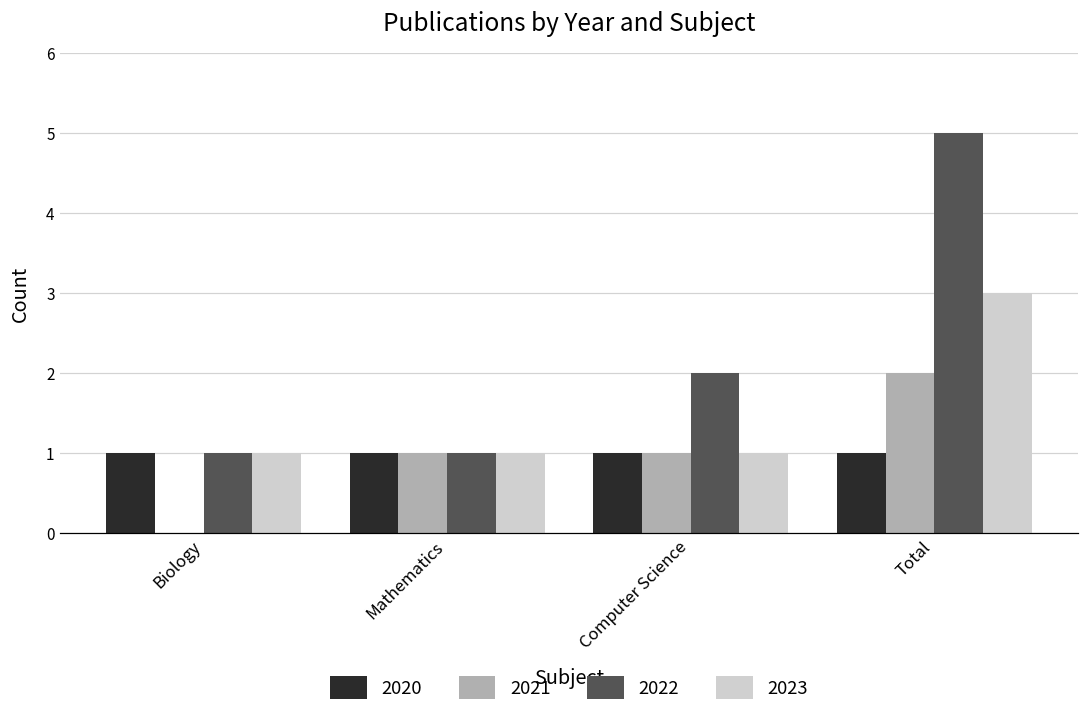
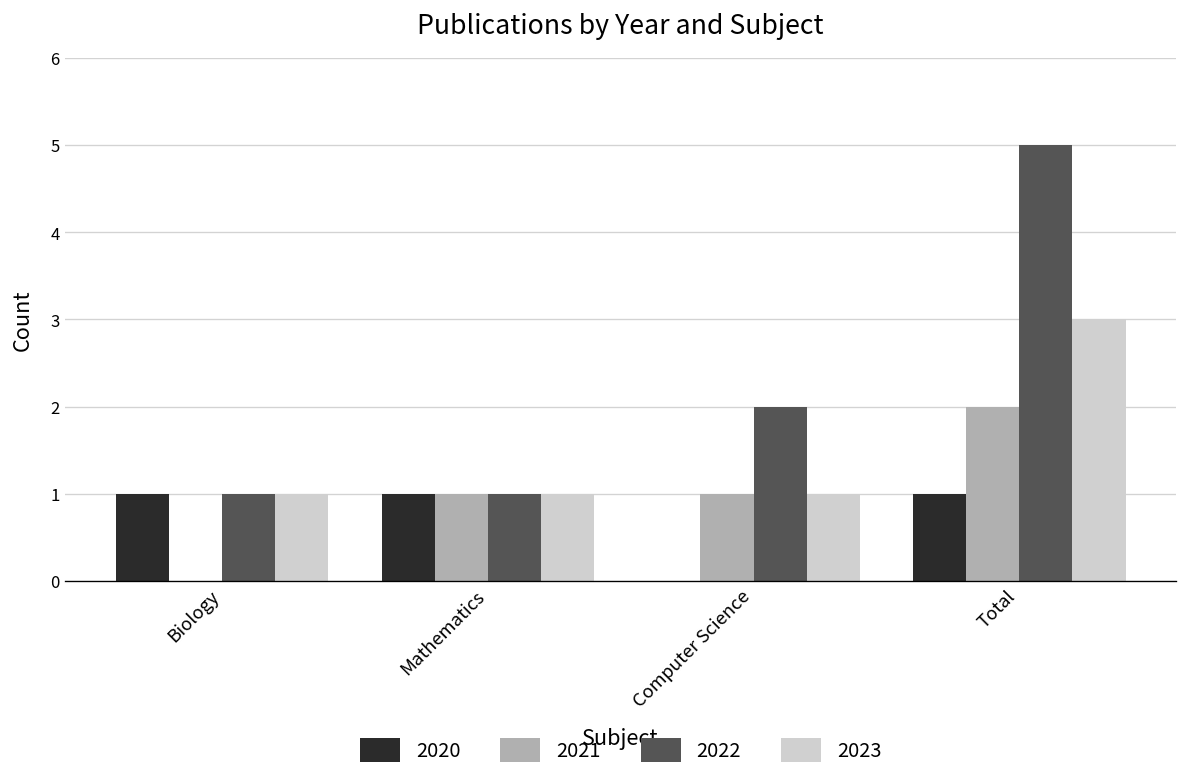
  {
    "2020": {
      "Biology": 1,
      "Mathematics": 1,
-     "Computer Science": 1,
+     "Computer Science": 0,
      "Total": 1
    },
    "2022": {
      "Biology": 1,
      "Mathematics": 1,
      "Computer Science": 2,
      "Total": 5
    }
  }
